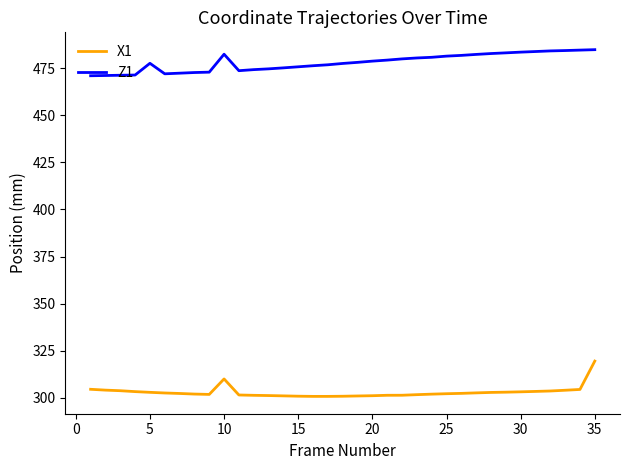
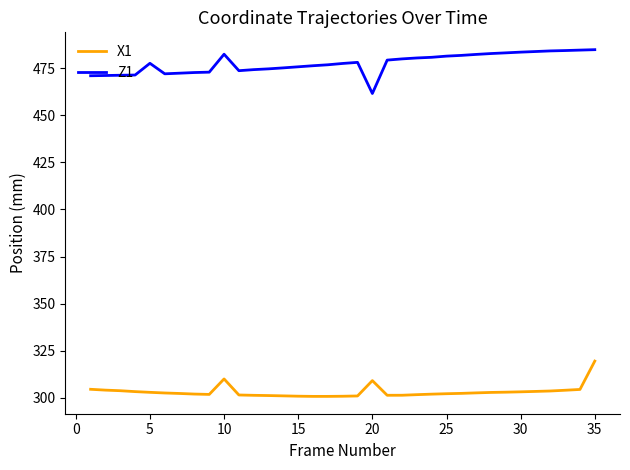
  {
    "X1": {
      "5": 303,
      "10": 310,
      "15": 301,
-     "20": 301,
+     "20": 309,
      "25": 302,
      "30": 303,
      "35": 319
    },
    "Z1": {
      "5": 478,
      "10": 483,
      "15": 476,
-     "20": 479,
+     "20": 462,
      "25": 482,
      "30": 484,
      "35": 485
    }
  }
